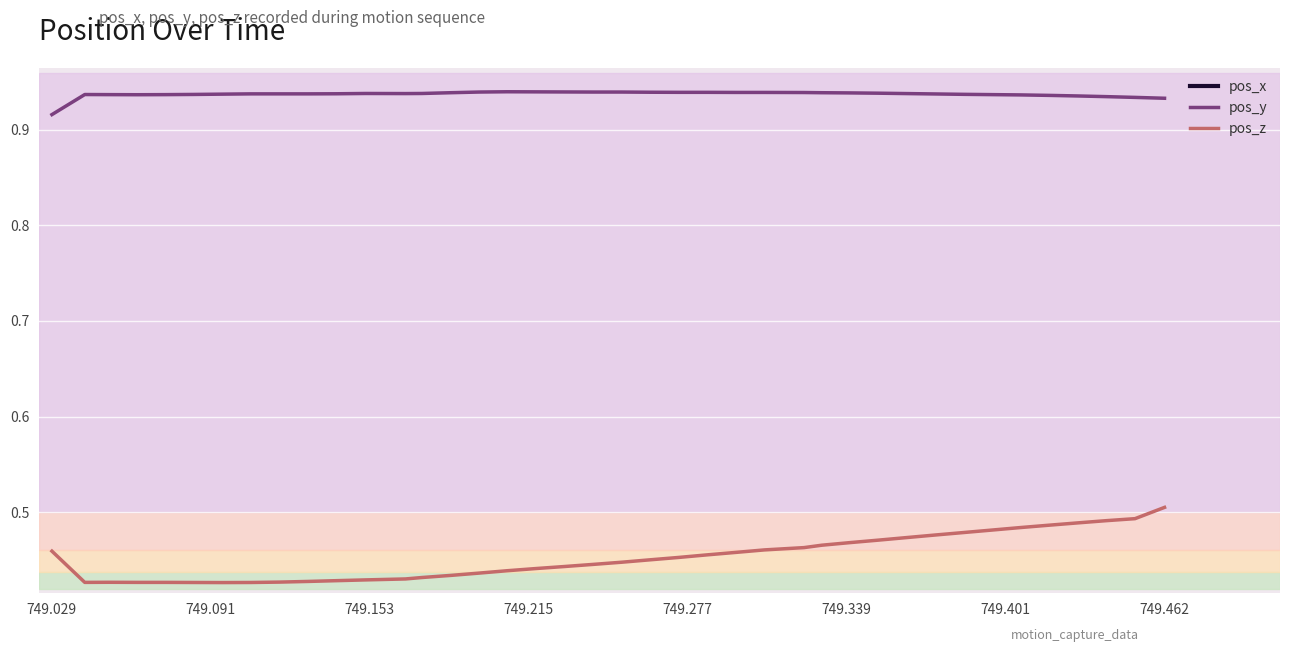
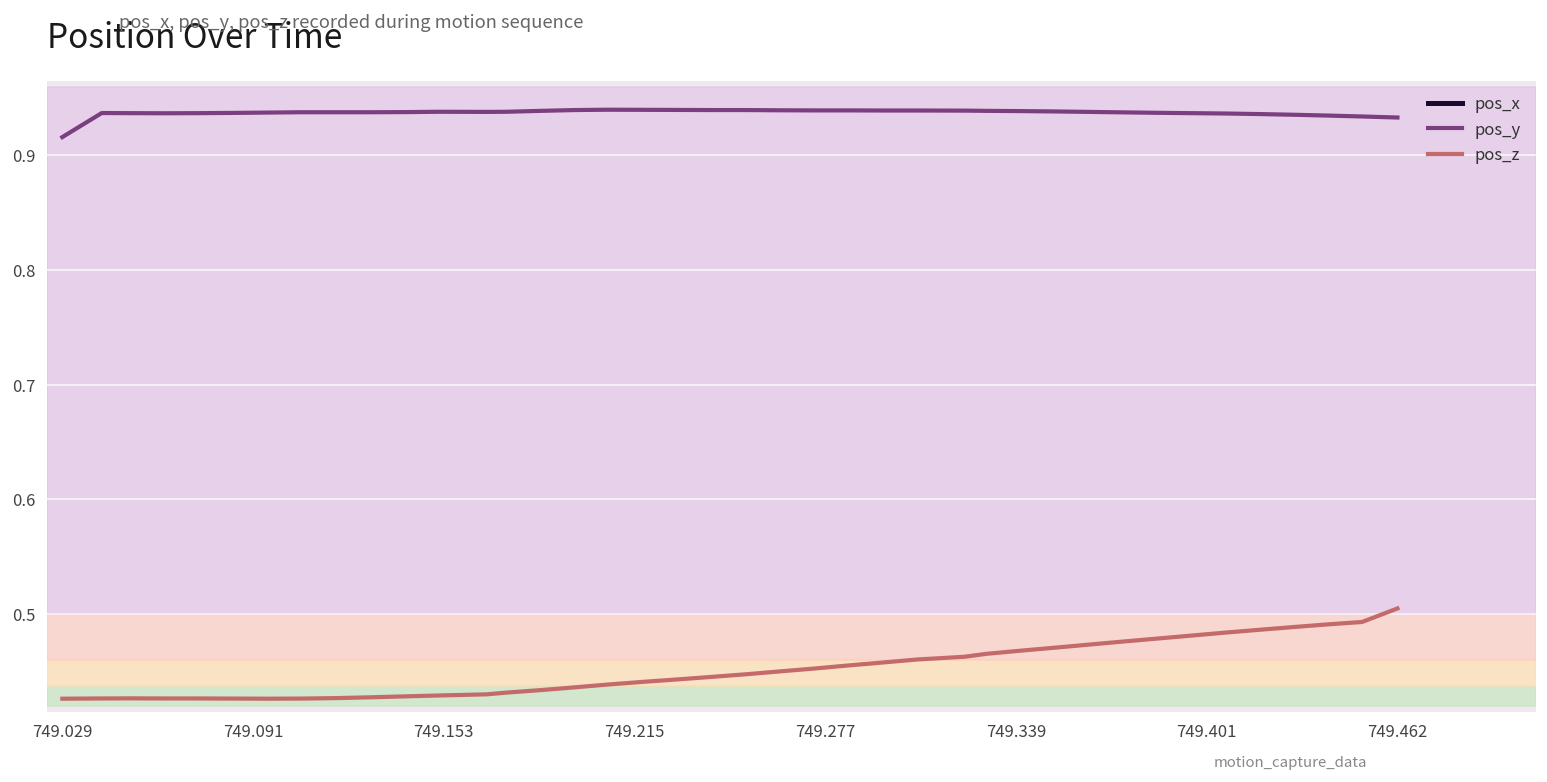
  {
    "pos_y": {
      "749.029": 0.92,
      "749.462": 0.93
    },
    "pos_z": {
-     "749.029": 0.46,
+     "749.029": 0.43,
      "749.462": 0.50
    }
  }
